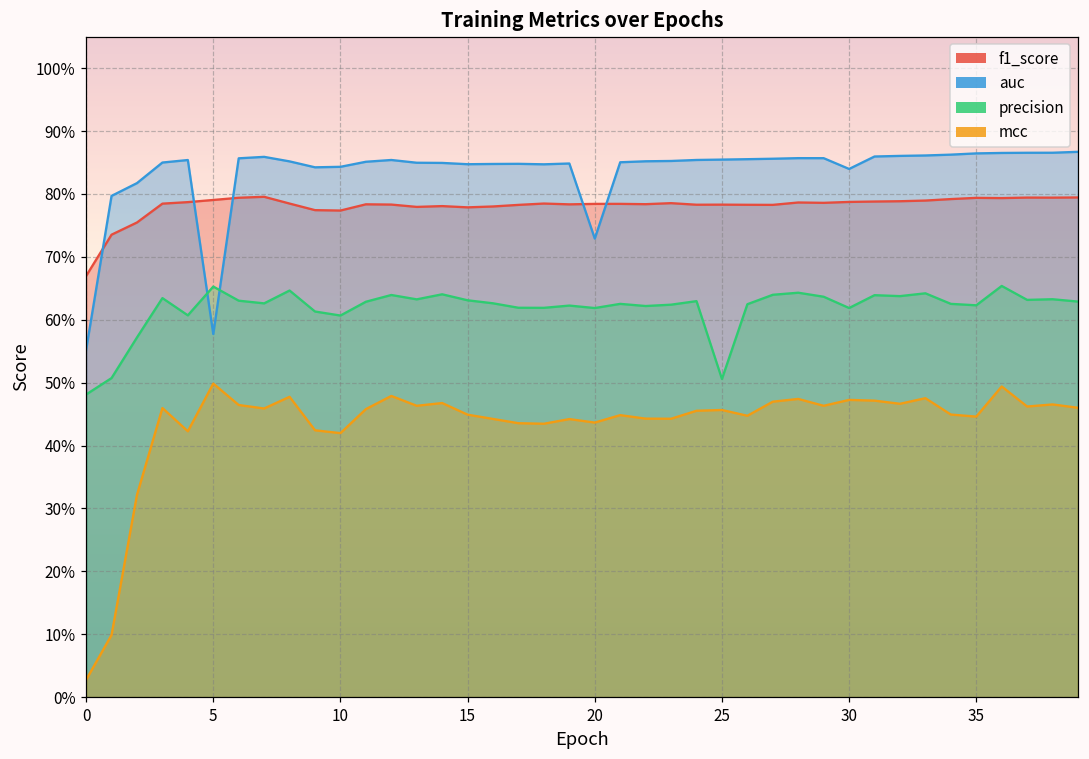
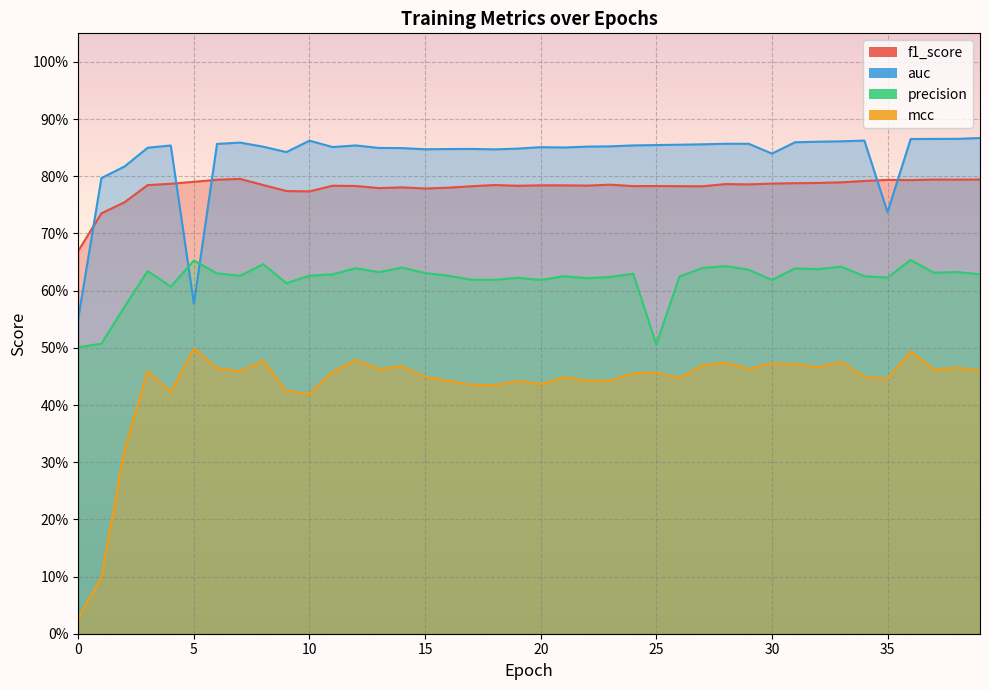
  {
    "auc": {
      "0": "55%",
      "5": "58%",
-     "10": "84%",
+     "10": "86%",
      "15": "85%",
-     "20": "73%",
+     "20": "85%",
      "25": "85%",
      "30": "84%",
-     "35": "86%"
+     "35": "74%"
    },
    "precision": {
-     "0": "48%",
+     "0": "50%",
      "5": "65%",
-     "10": "61%",
+     "10": "63%",
      "15": "63%",
      "20": "62%",
      "25": "51%",
      "30": "62%",
      "35": "62%"
    }
  }
